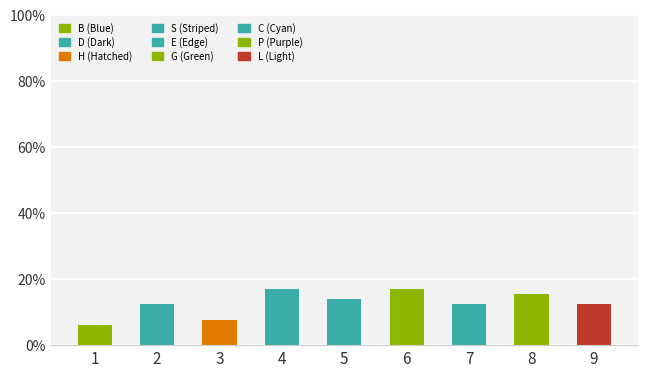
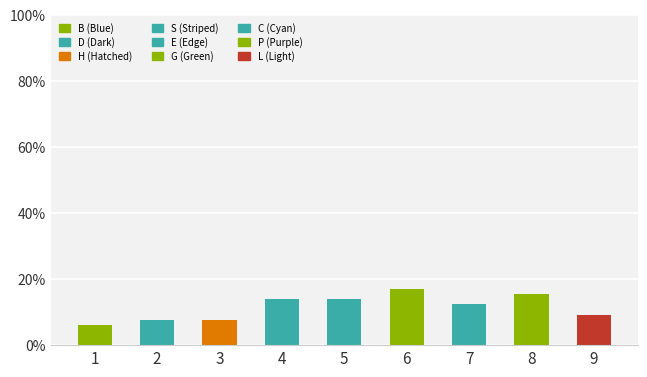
  {
    "1": "6%",
-   "2": "12%",
+   "2": "8%",
    "3": "8%",
-   "4": "17%",
+   "4": "14%",
    "5": "14%",
    "6": "17%",
    "7": "12%",
    "8": "15%",
-   "9": "12%"
+   "9": "9%"
  }
